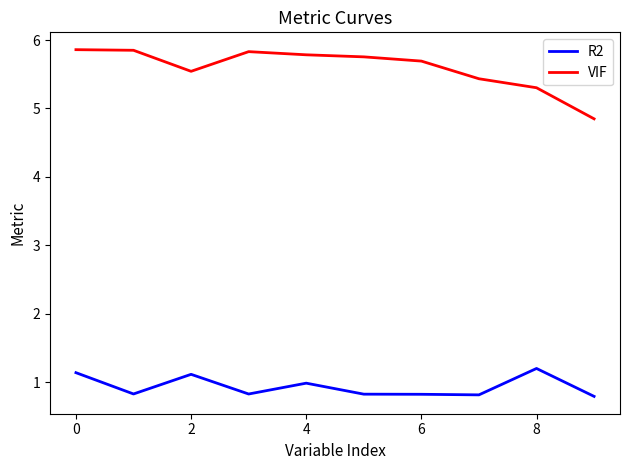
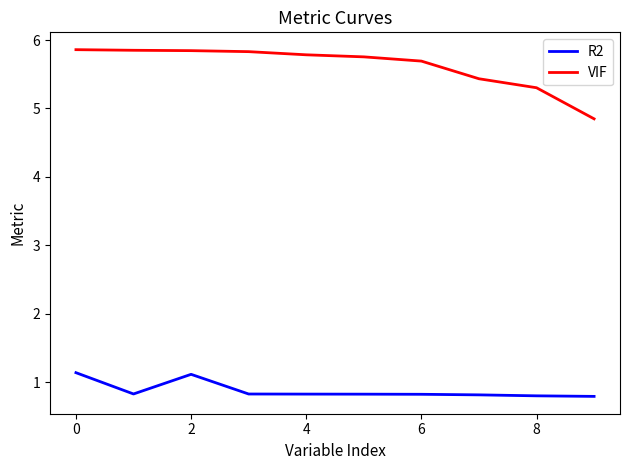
  {
    "R2": {
      "0": 1.1,
      "2": 1.1,
-     "4": 1.0,
+     "4": 0.8,
      "6": 0.8,
-     "8": 1.2
+     "8": 0.8
    },
    "VIF": {
      "0": 5.9,
-     "2": 5.5,
+     "2": 5.8,
      "4": 5.8,
      "6": 5.7,
      "8": 5.3
    }
  }
